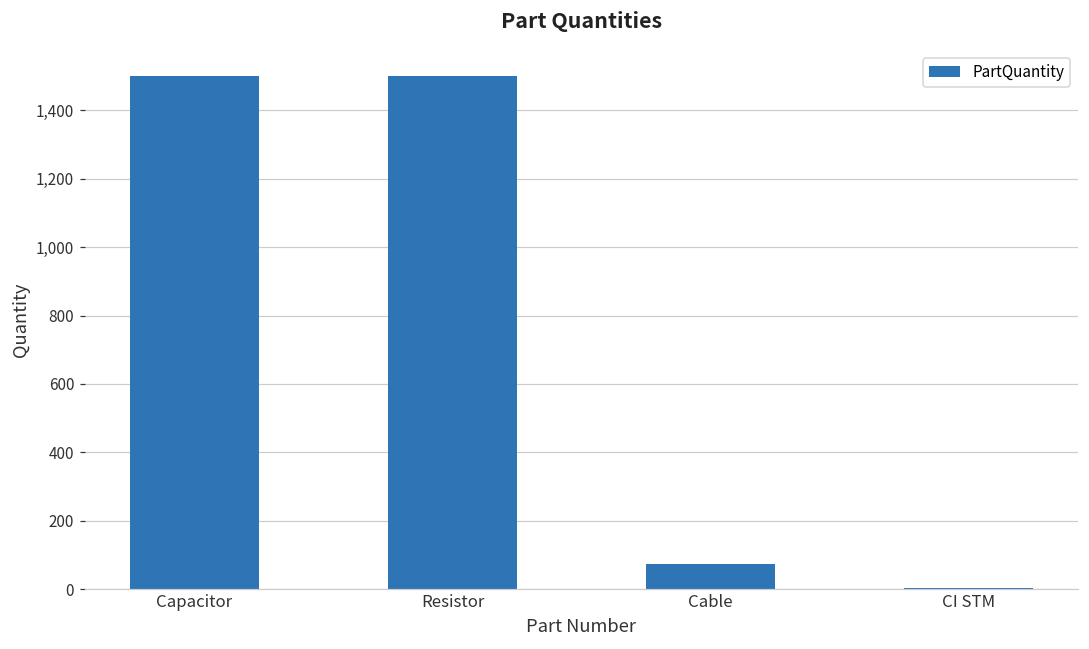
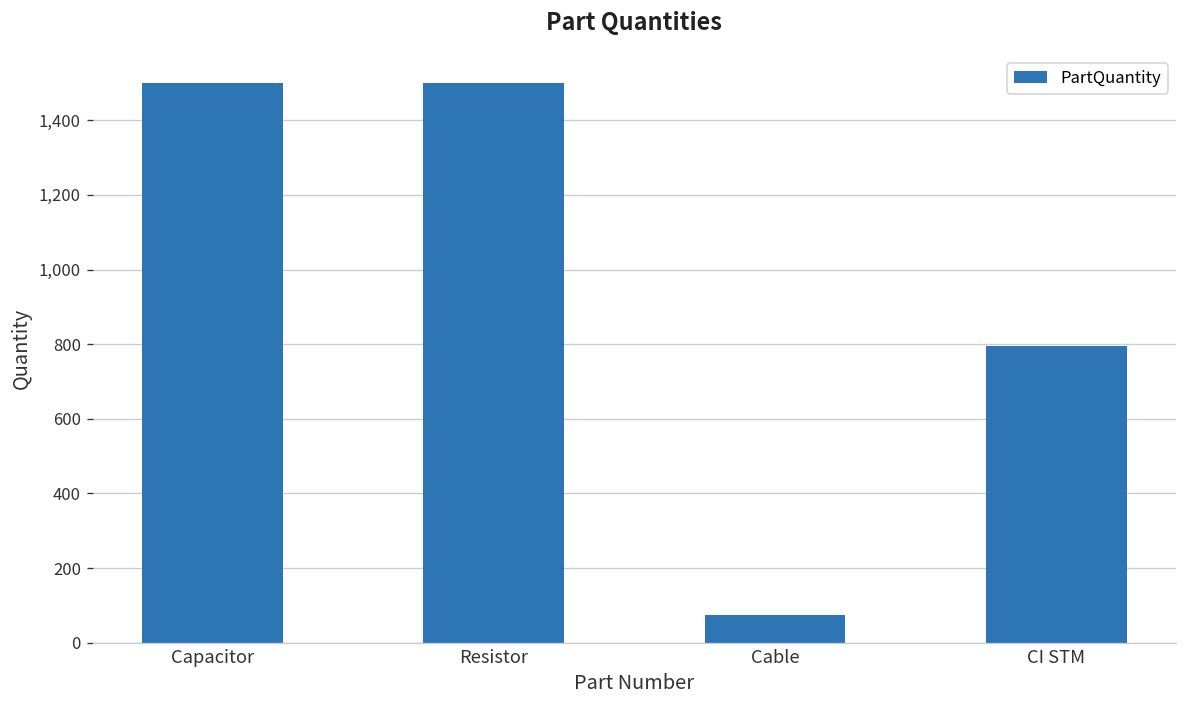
  {
    "Capacitor": "1,500",
    "Resistor": "1,500",
    "Cable": "70",
-   "CI STM": "0"
+   "CI STM": "800"
  }
